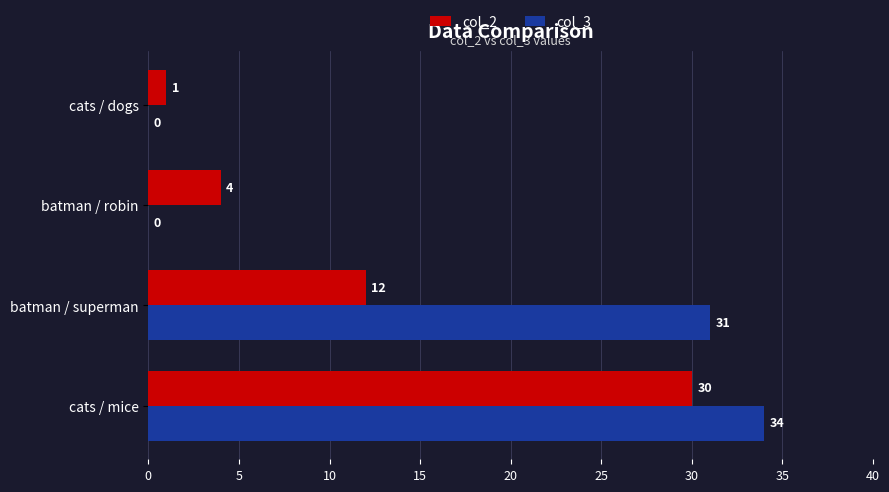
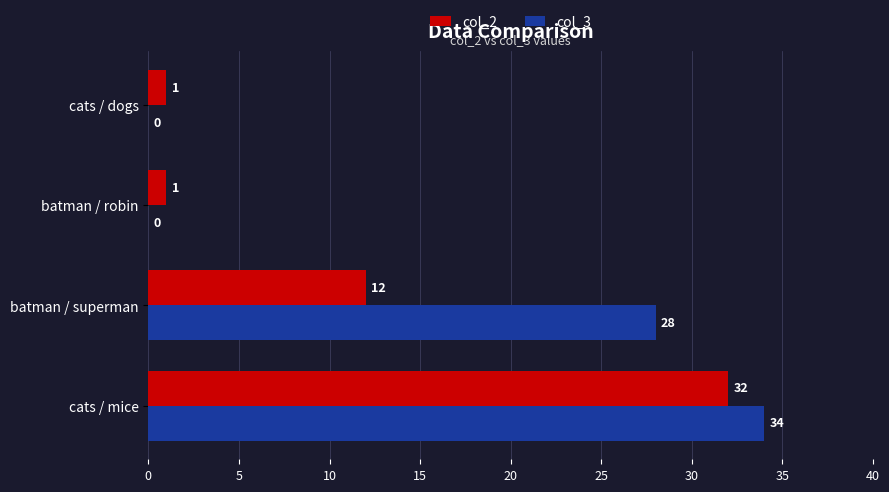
  {
    "col_2": {
      "cats / dogs": 1,
-     "batman / robin": 4,
+     "batman / robin": 1,
      "batman / superman": 12,
-     "cats / mice": 30
+     "cats / mice": 32
    },
    "col_3": {
      "cats / dogs": 0,
      "batman / robin": 0,
-     "batman / superman": 31,
+     "batman / superman": 28,
      "cats / mice": 34
    }
  }
